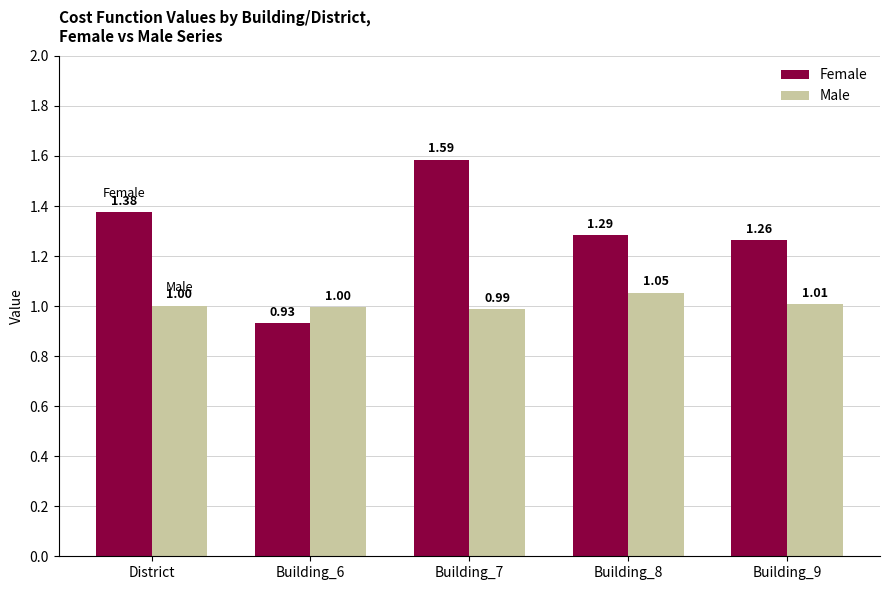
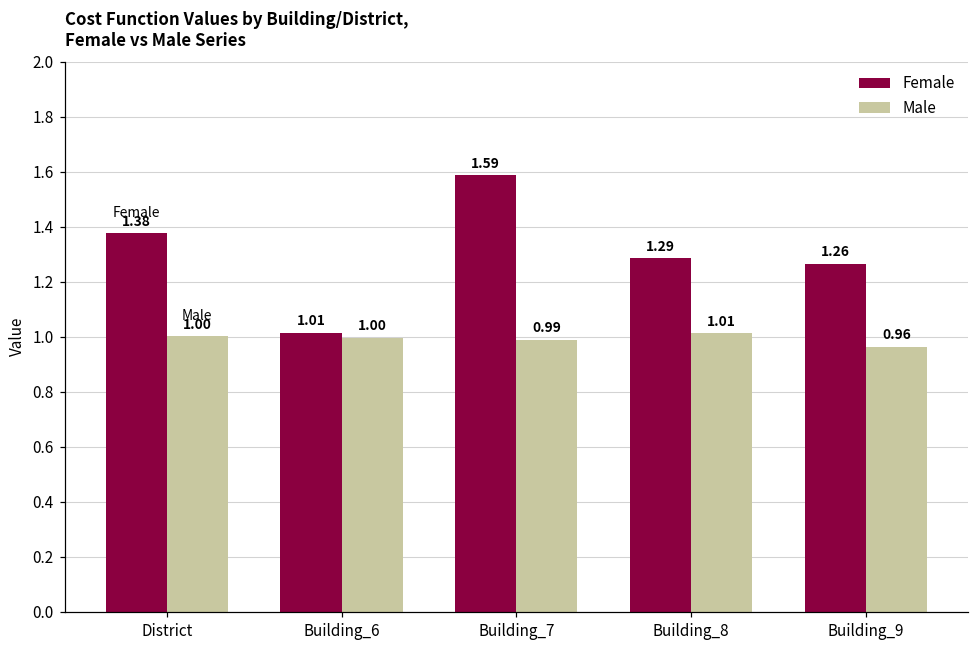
  {
    "Female": {
-     "Building_6": 0.93,
+     "Building_6": 1.01,
      "Building_7": 1.59,
      "Building_8": 1.29,
      "Building_9": 1.26
    },
    "Male": {
      "Building_6": 1.00,
      "Building_7": 0.99,
-     "Building_8": 1.05,
-     "Building_9": 1.01
+     "Building_8": 1.01,
+     "Building_9": 0.96
    }
  }
